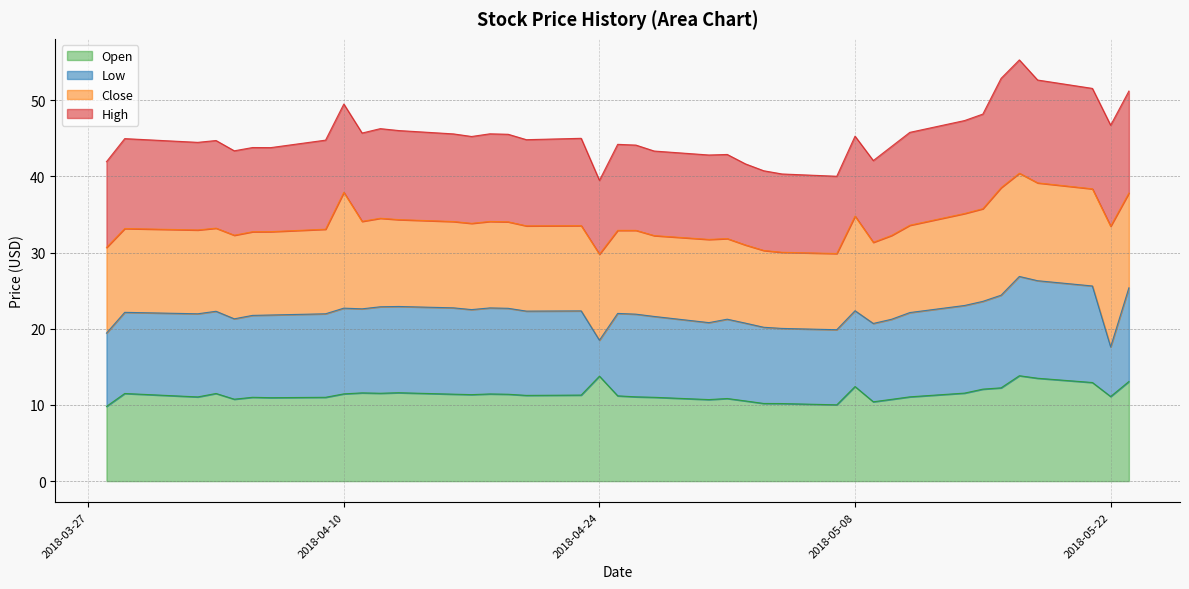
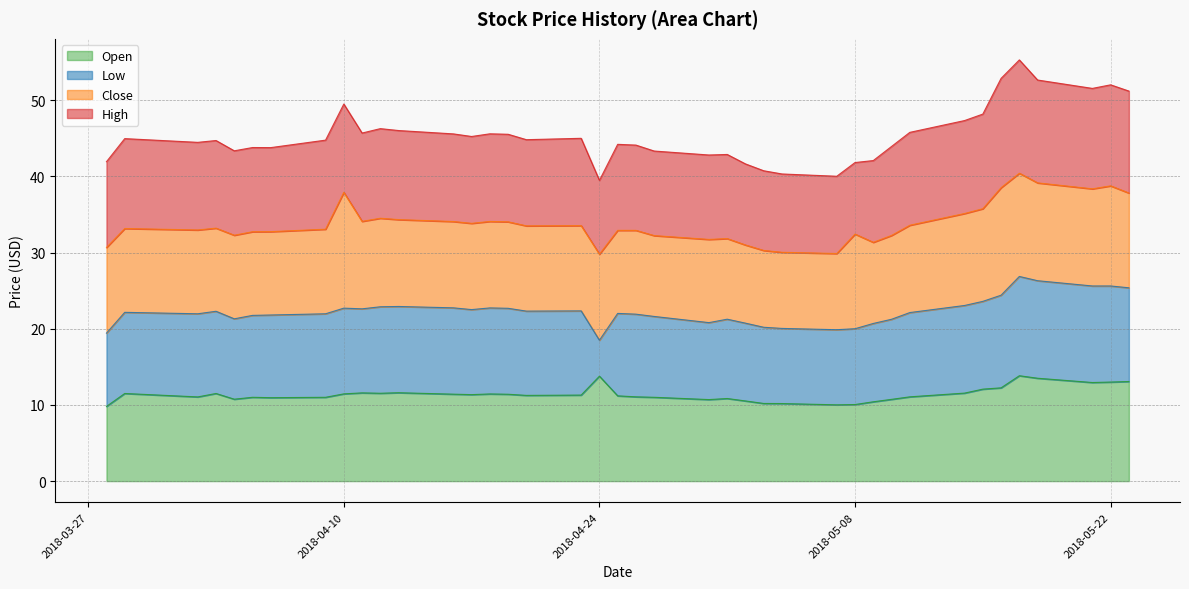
  {
    "Open": {
      "2018-04-10": 11,
      "2018-04-24": 14,
-     "2018-05-08": 12,
-     "2018-05-22": 11
+     "2018-05-08": 10,
+     "2018-05-22": 13
    },
    "Low": {
      "2018-04-10": 11,
      "2018-04-24": 5,
      "2018-05-08": 10,
-     "2018-05-22": 7
+     "2018-05-22": 13
    },
    "Close": {
      "2018-04-10": 15,
      "2018-04-24": 11,
      "2018-05-08": 12,
-     "2018-05-22": 16
+     "2018-05-22": 13
    },
    "High": {
      "2018-04-10": 12,
      "2018-04-24": 10,
-     "2018-05-08": 10,
+     "2018-05-08": 9,
      "2018-05-22": 13
    }
  }
